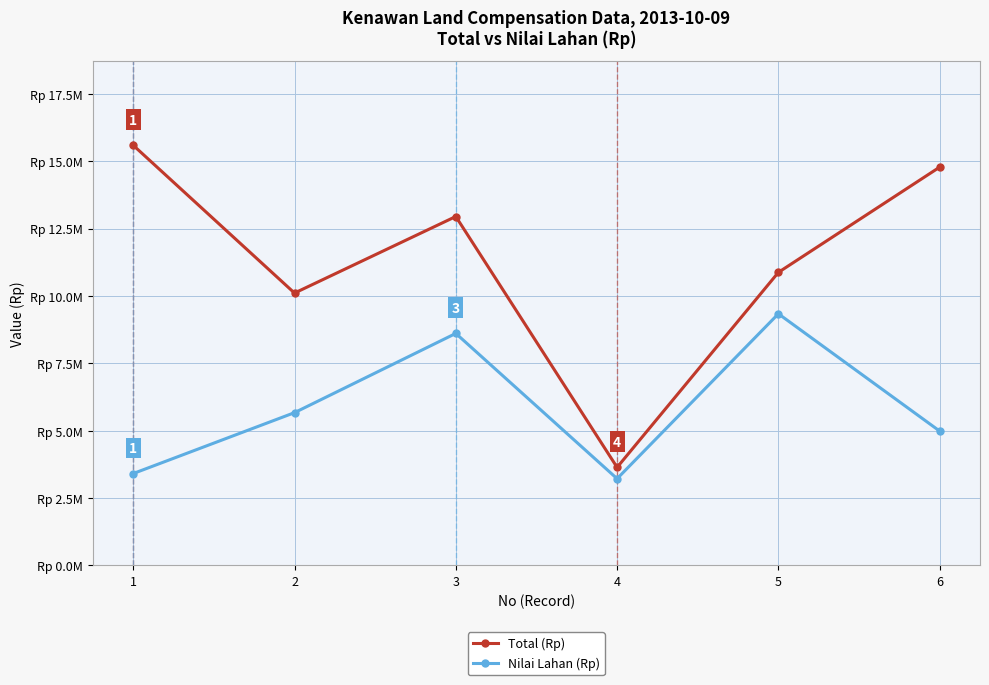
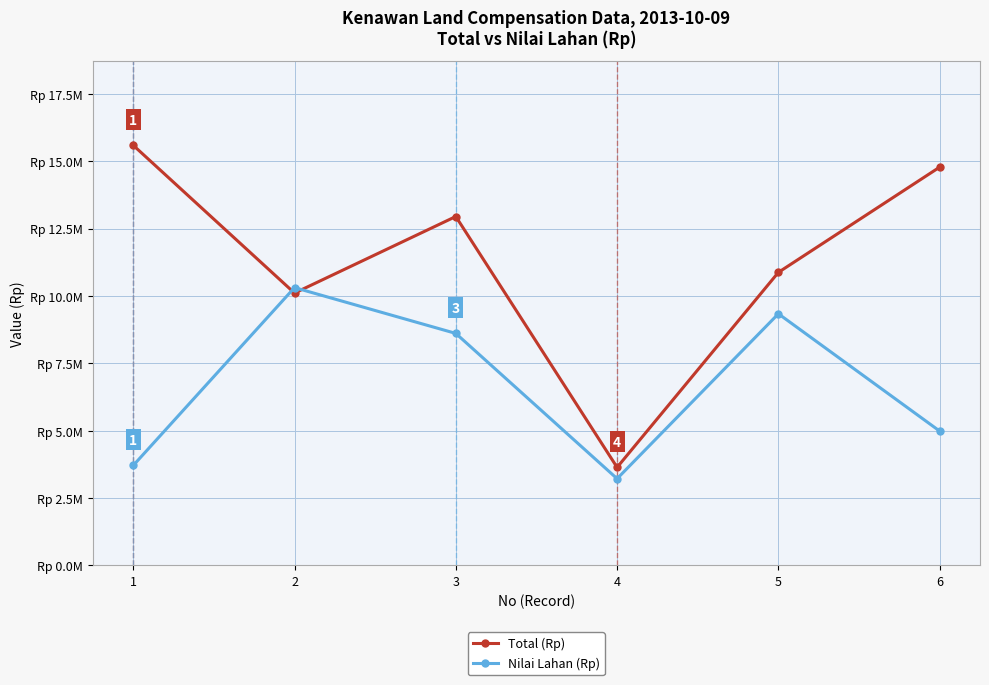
  {
    "Total (Rp)": {
      "2": "Rp 10100000",
      "3": "Rp 12900000",
      "5": "Rp 10900000",
      "6": "Rp 14800000"
    },
    "Nilai Lahan (Rp)": {
-     "1": "Rp 3400000",
-     "2": "Rp 5700000",
+     "1": "Rp 3700000",
+     "2": "Rp 10300000",
      "4": "Rp 3200000",
      "5": "Rp 9300000",
      "6": "Rp 5000000"
    }
  }
